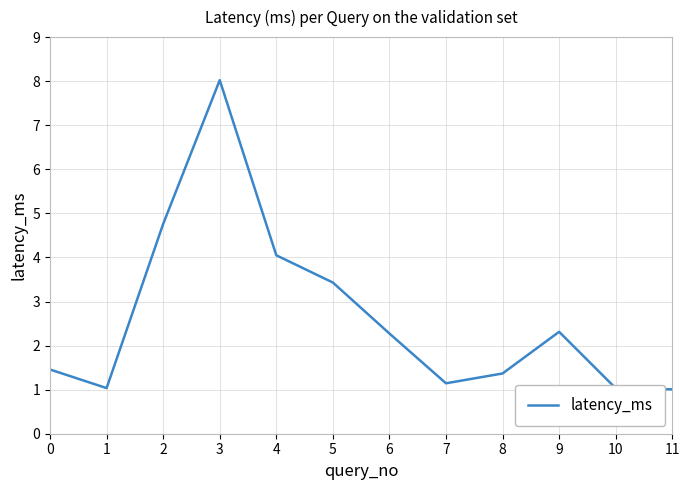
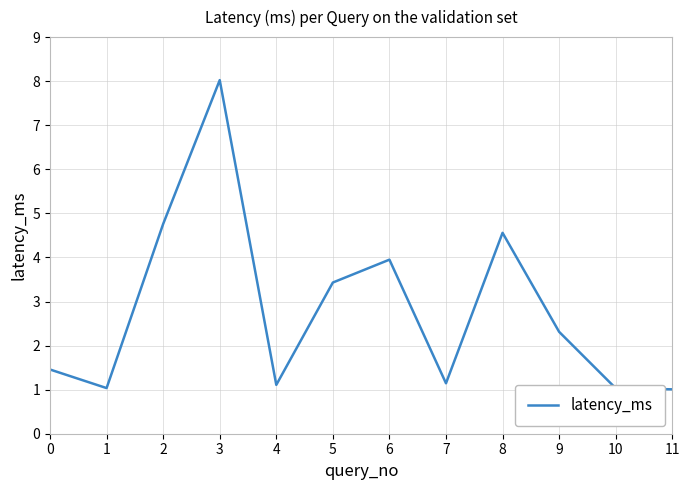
  {
    "0": 1.5,
    "1": 1.0,
    "2": 4.8,
    "3": 8.0,
-   "4": 4.0,
+   "4": 1.1,
    "5": 3.4,
-   "6": 2.3,
+   "6": 3.9,
    "7": 1.1,
-   "8": 1.4,
+   "8": 4.6,
    "9": 2.3,
    "11": 1.0
  }
